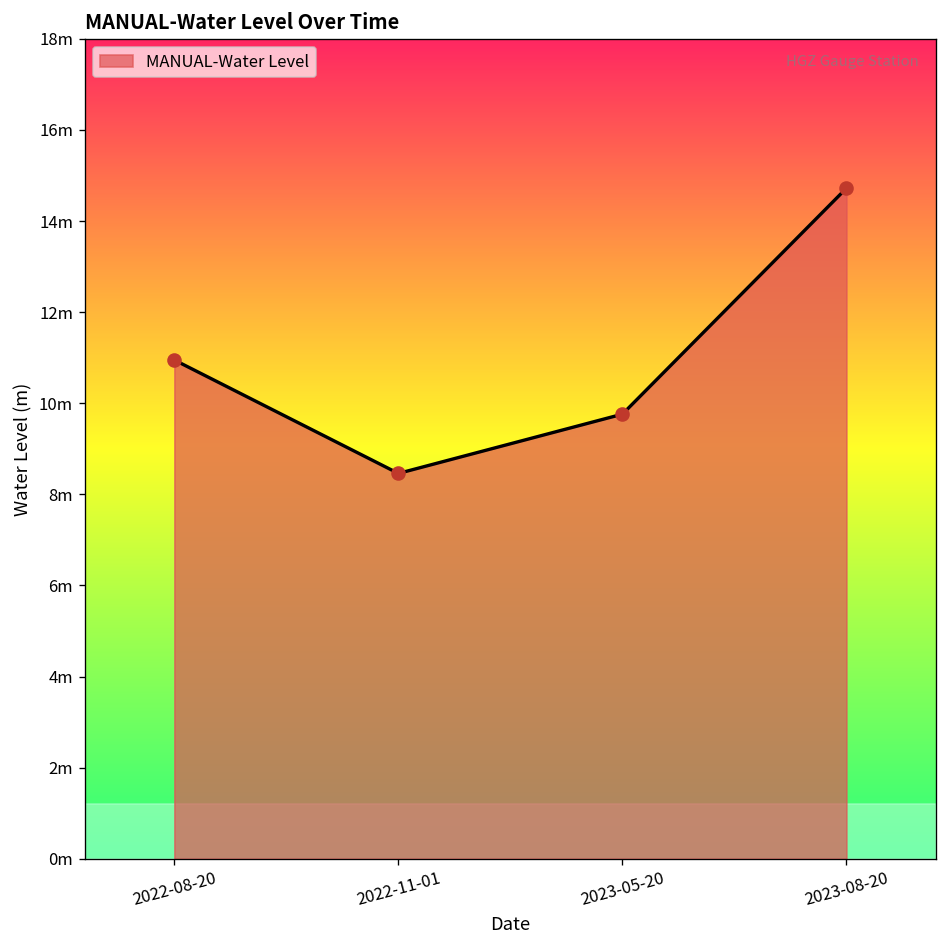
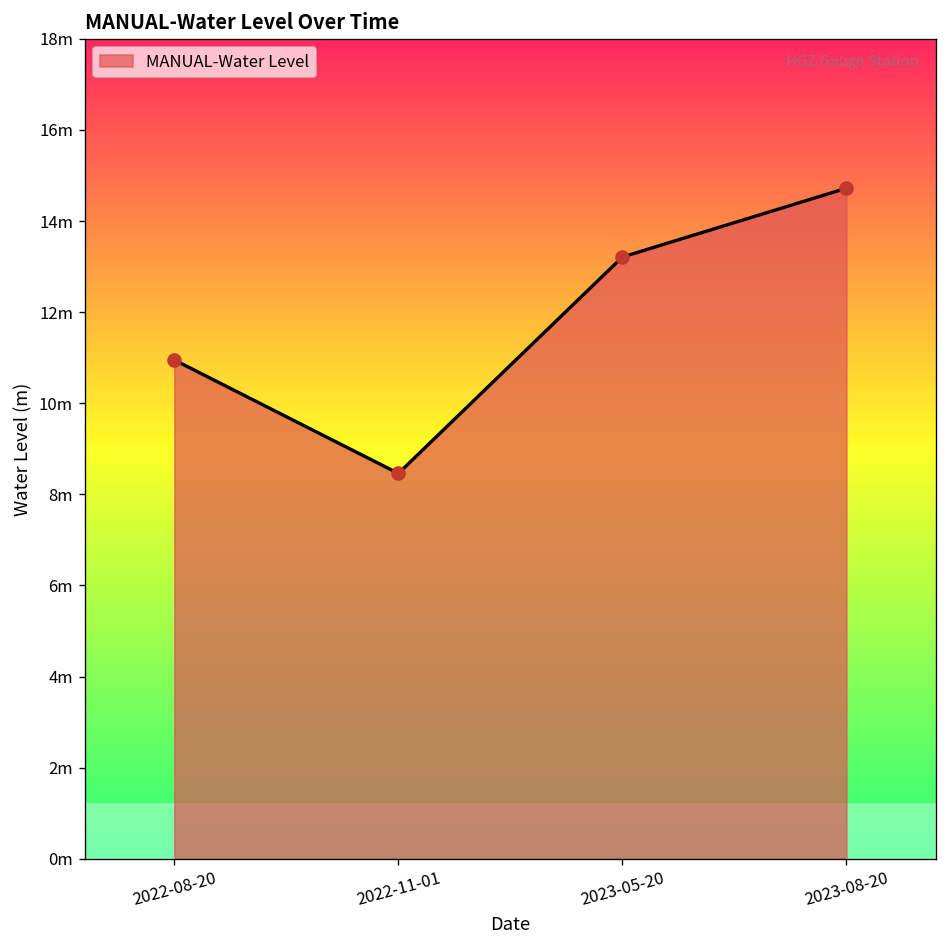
  {
    "2022-08-20": "10.9m",
    "2022-11-01": "8.5m",
-   "2023-05-20": "9.8m",
+   "2023-05-20": "13.2m",
    "2023-08-20": "14.7m"
  }
